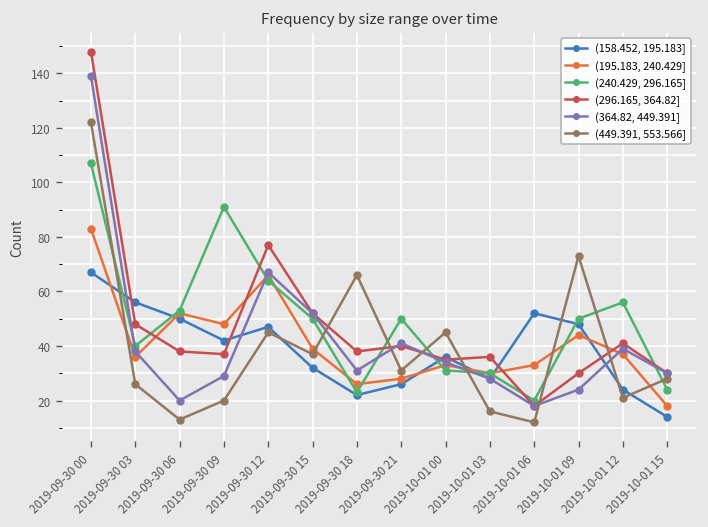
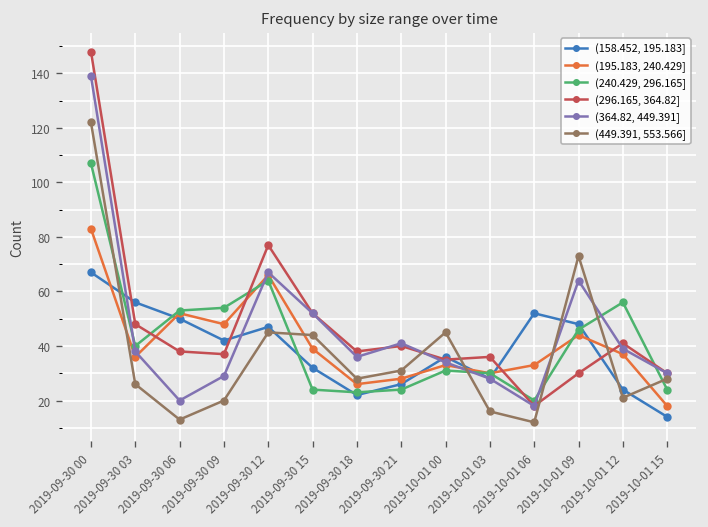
  {
    "(158.452, 195.183]": {
      "2019-09-30 00": 67,
      "2019-09-30 03": 56,
      "2019-09-30 06": 50,
      "2019-09-30 09": 42,
      "2019-09-30 12": 47,
      "2019-09-30 15": 32,
      "2019-09-30 21": 26,
      "2019-10-01 06": 52,
      "2019-10-01 09": 48,
      "2019-10-01 12": 24,
      "2019-10-01 15": 14
    },
    "(240.429, 296.165]": {
      "2019-09-30 00": 107,
      "2019-09-30 03": 40,
-     "2019-09-30 09": 91,
+     "2019-09-30 09": 54,
      "2019-09-30 12": 64,
-     "2019-09-30 15": 50,
-     "2019-09-30 21": 50,
+     "2019-09-30 15": 24,
+     "2019-09-30 21": 24,
      "2019-10-01 00": 31,
      "2019-10-01 06": 20,
-     "2019-10-01 09": 50,
+     "2019-10-01 09": 46,
      "2019-10-01 12": 56,
      "2019-10-01 15": 24
    },
    "(364.82, 449.391]": {
      "2019-09-30 00": 139,
      "2019-09-30 03": 38,
      "2019-09-30 06": 20,
      "2019-09-30 09": 29,
-     "2019-09-30 18": 31,
-     "2019-10-01 09": 24,
+     "2019-09-30 18": 36,
+     "2019-10-01 09": 64,
      "2019-10-01 12": 39
    },
    "(449.391, 553.566]": {
      "2019-09-30 00": 122,
      "2019-09-30 03": 26,
      "2019-09-30 06": 13,
      "2019-09-30 09": 20,
      "2019-09-30 12": 45,
-     "2019-09-30 15": 37,
-     "2019-09-30 18": 66,
+     "2019-09-30 15": 44,
+     "2019-09-30 18": 28,
      "2019-09-30 21": 31,
      "2019-10-01 00": 45,
      "2019-10-01 03": 16,
      "2019-10-01 06": 12,
      "2019-10-01 09": 73,
      "2019-10-01 12": 21,
      "2019-10-01 15": 28
    }
  }
